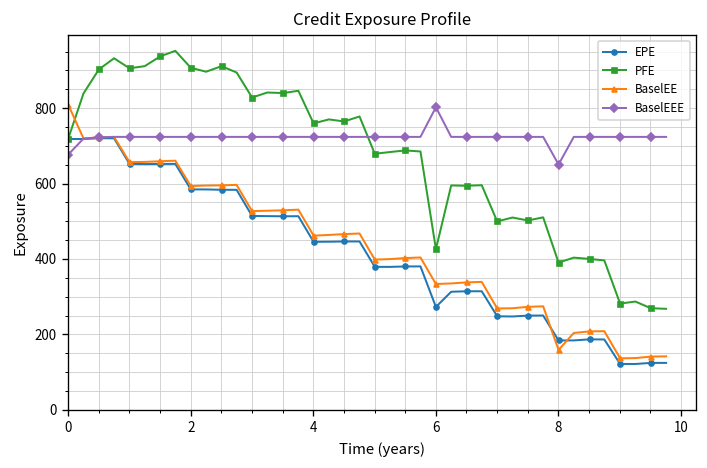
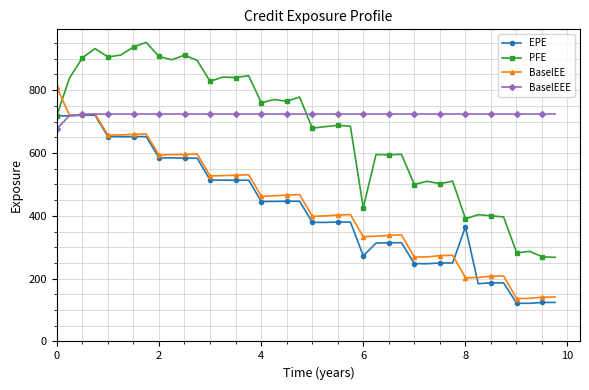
  {
    "EPE": {
      "2": 580,
      "6": 270,
-     "8": 180
+     "8": 370
    },
    "PFE": {
      "2": 910,
      "6": 430,
      "8": 390
    },
    "BaselEE": {
      "0": 810,
      "2": 590,
      "6": 330,
-     "8": 160
+     "8": 200
    },
    "BaselEEE": {
      "0": 680,
      "2": 720,
-     "6": 800,
-     "8": 650
+     "6": 720,
+     "8": 720
    }
  }
